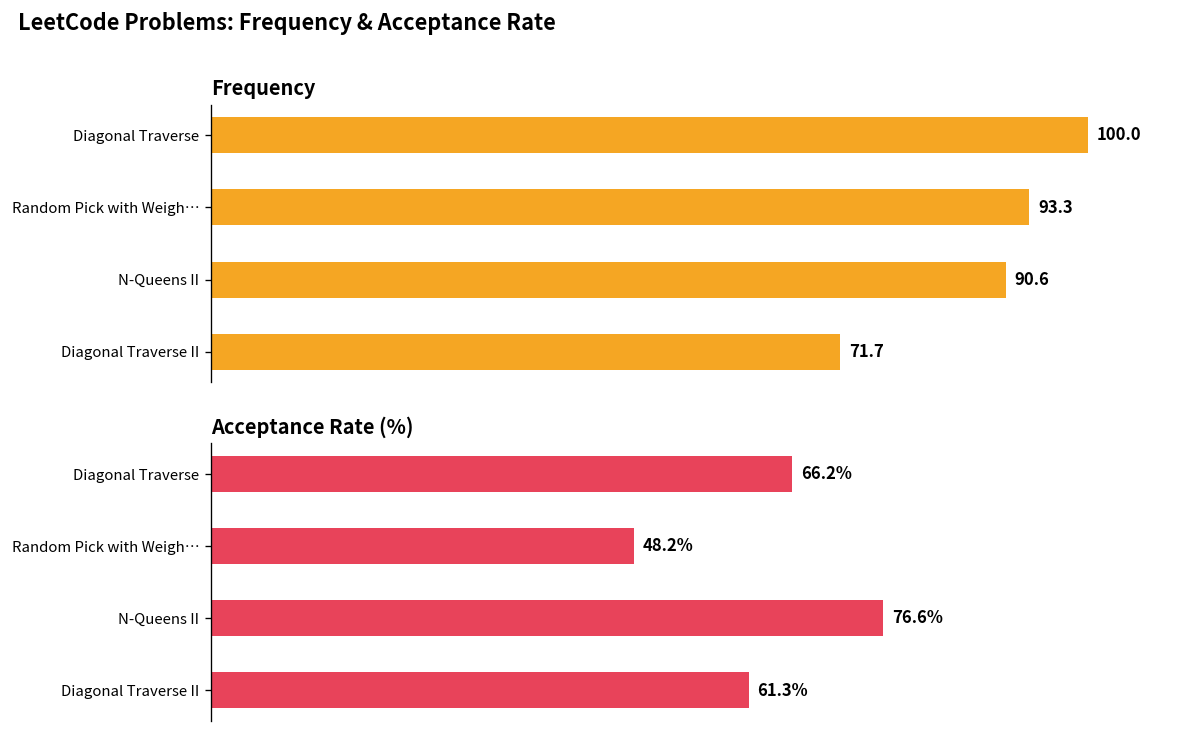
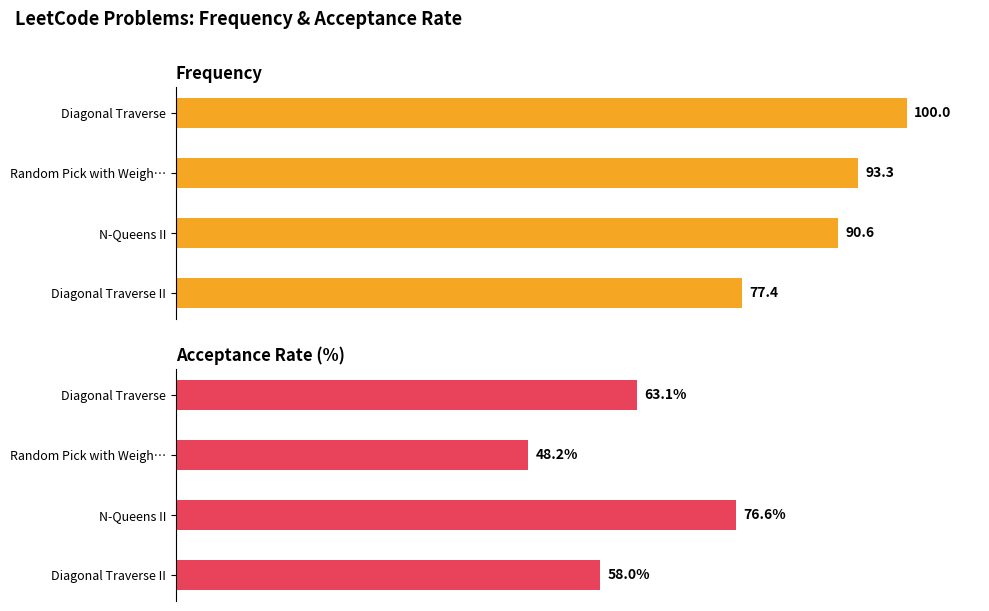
  {
    "Frequency": {
      "Diagonal Traverse": "100.0",
      "Random Pick with Weigh…": "93.3",
      "N-Queens II": "90.6",
-     "Diagonal Traverse II": "71.7"
+     "Diagonal Traverse II": "77.4"
    },
    "Acceptance Rate (%)": {
-     "Diagonal Traverse": "66.2%",
+     "Diagonal Traverse": "63.1%",
      "Random Pick with Weigh…": "48.2%",
      "N-Queens II": "76.6%",
-     "Diagonal Traverse II": "61.3%"
+     "Diagonal Traverse II": "58.0%"
    }
  }
